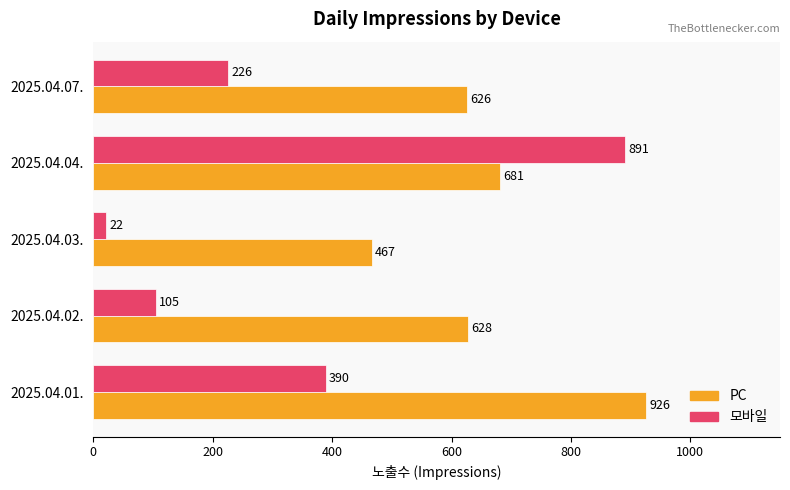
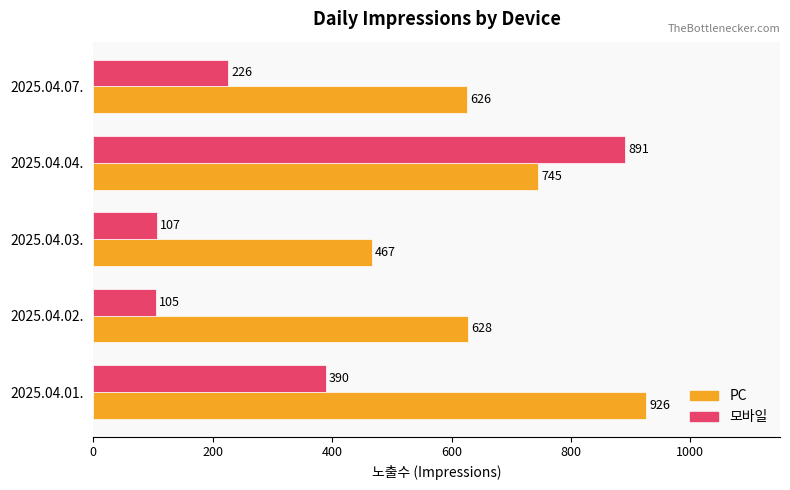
  {
    "PC": {
      "2025.04.07.": 626,
-     "2025.04.04.": 681,
+     "2025.04.04.": 745,
      "2025.04.03.": 467,
      "2025.04.02.": 628,
      "2025.04.01.": 926
    },
    "모바일": {
      "2025.04.07.": 226,
      "2025.04.04.": 891,
-     "2025.04.03.": 22,
+     "2025.04.03.": 107,
      "2025.04.02.": 105,
      "2025.04.01.": 390
    }
  }
